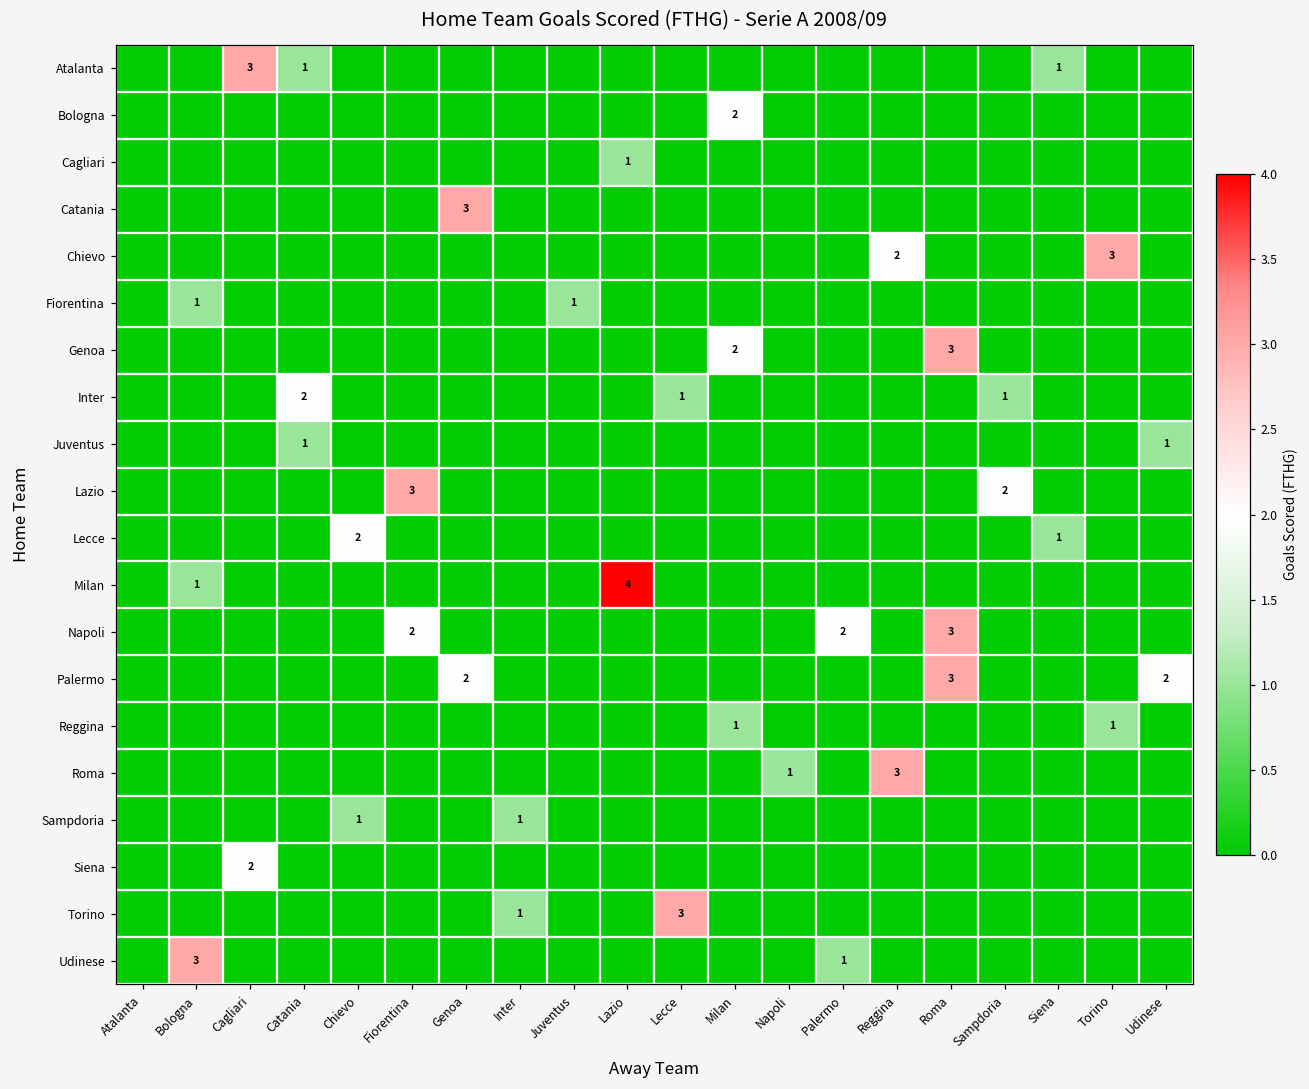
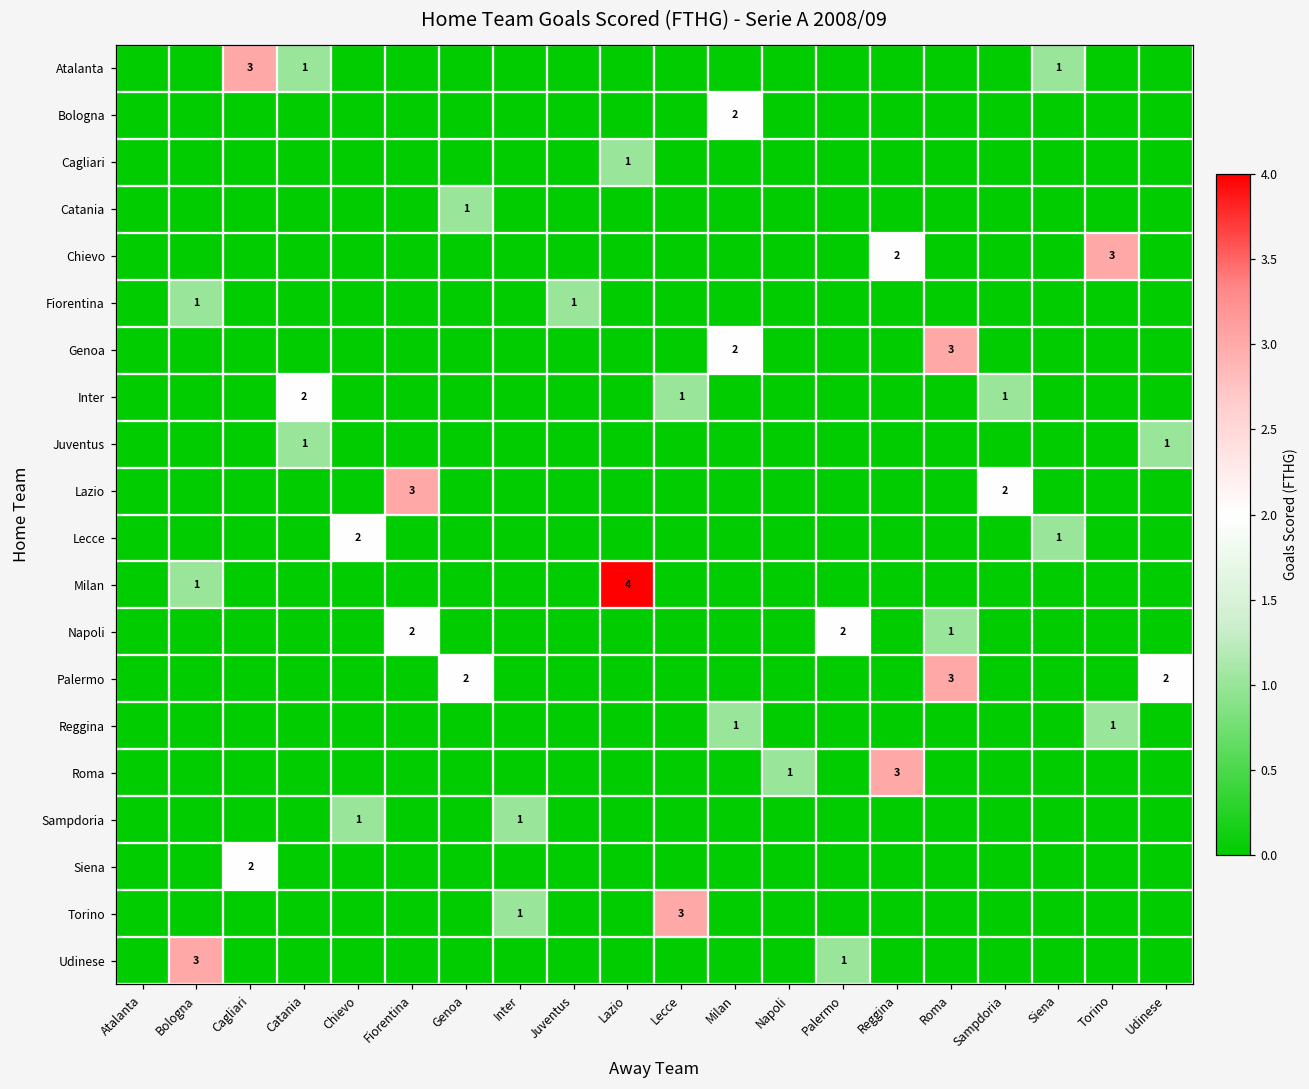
  {
    "Atalanta": {
      "Cagliari": 3,
      "Catania": 1,
      "Siena": 1
    },
    "Bologna": {
      "Milan": 2
    },
    "Cagliari": {
      "Lazio": 1
    },
    "Catania": {
-     "Genoa": 3
+     "Genoa": 1
    },
    "Chievo": {
      "Reggina": 2,
      "Torino": 3
    },
    "Fiorentina": {
      "Bologna": 1,
      "Juventus": 1
    },
    "Genoa": {
      "Milan": 2,
      "Roma": 3
    },
    "Inter": {
      "Catania": 2,
      "Lecce": 1,
      "Sampdoria": 1
    },
    "Juventus": {
      "Catania": 1,
      "Udinese": 1
    },
    "Lazio": {
      "Fiorentina": 3,
      "Sampdoria": 2
    },
    "Lecce": {
      "Chievo": 2,
      "Siena": 1
    },
    "Milan": {
      "Bologna": 1,
      "Lazio": 4
    },
    "Napoli": {
      "Fiorentina": 2,
      "Palermo": 2,
-     "Roma": 3
+     "Roma": 1
    },
    "Palermo": {
      "Genoa": 2,
      "Roma": 3,
      "Udinese": 2
    },
    "Reggina": {
      "Milan": 1,
      "Torino": 1
    },
    "Roma": {
      "Napoli": 1,
      "Reggina": 3
    },
    "Sampdoria": {
      "Chievo": 1,
      "Inter": 1
    },
    "Siena": {
      "Cagliari": 2
    },
    "Torino": {
      "Inter": 1,
      "Lecce": 3
    },
    "Udinese": {
      "Bologna": 3,
      "Palermo": 1
    }
  }
